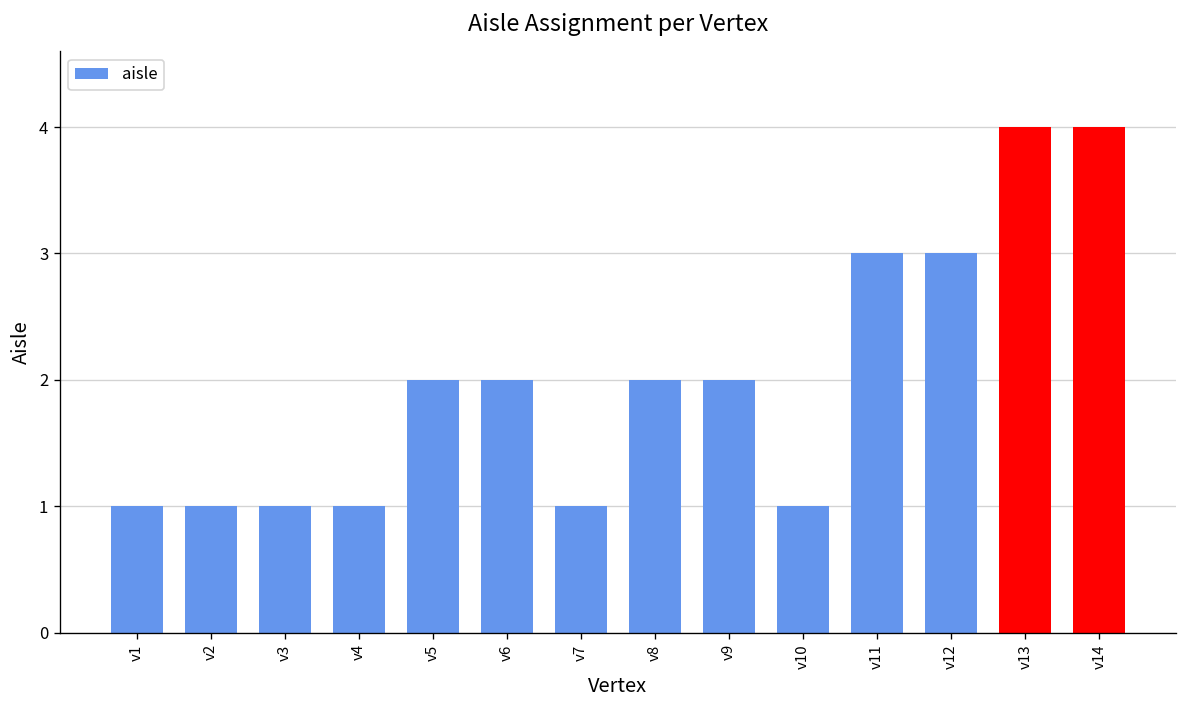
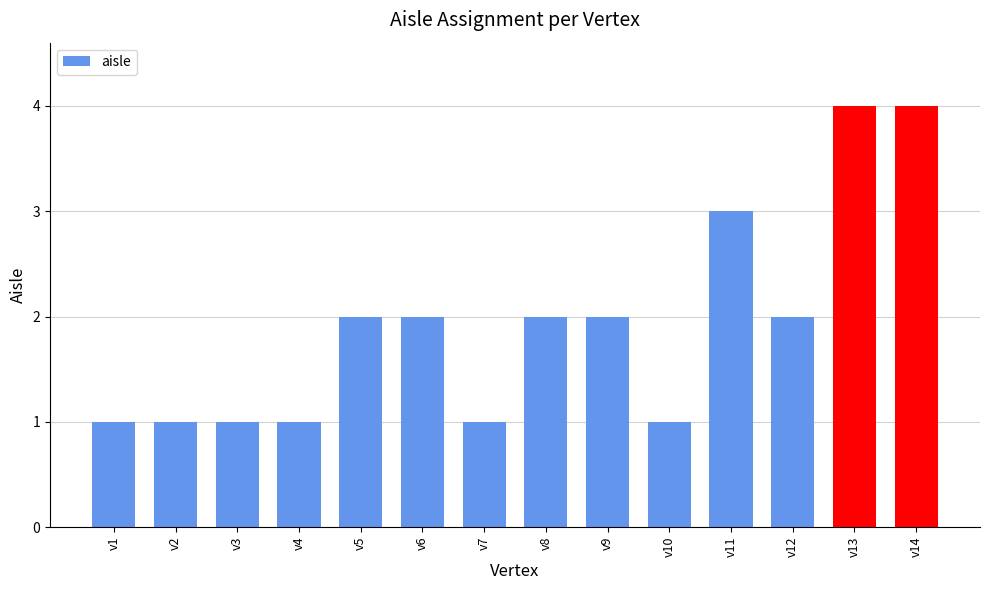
  {
    "v1": 1,
    "v2": 1,
    "v3": 1,
    "v4": 1,
    "v5": 2,
    "v6": 2,
    "v7": 1,
    "v8": 2,
    "v9": 2,
    "v10": 1,
    "v11": 3,
-   "v12": 3,
+   "v12": 2,
    "v13": 4,
    "v14": 4
  }
